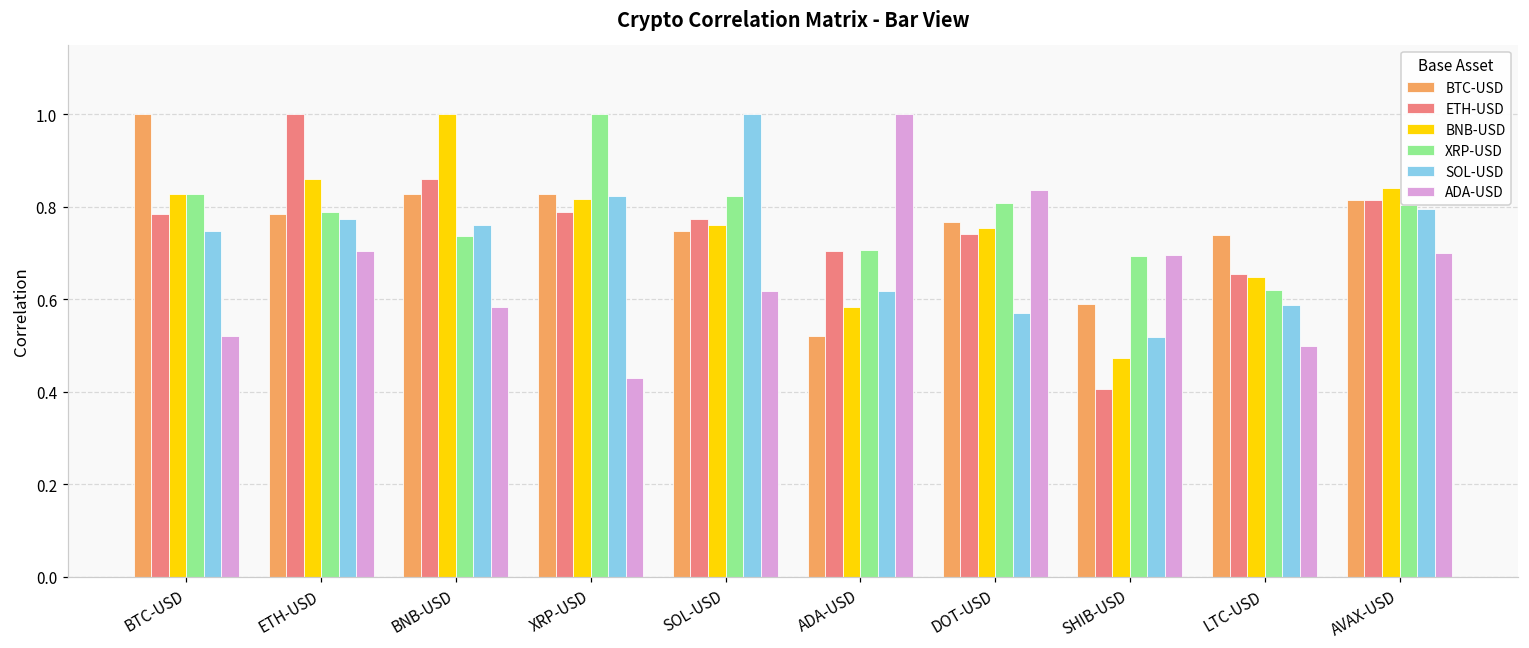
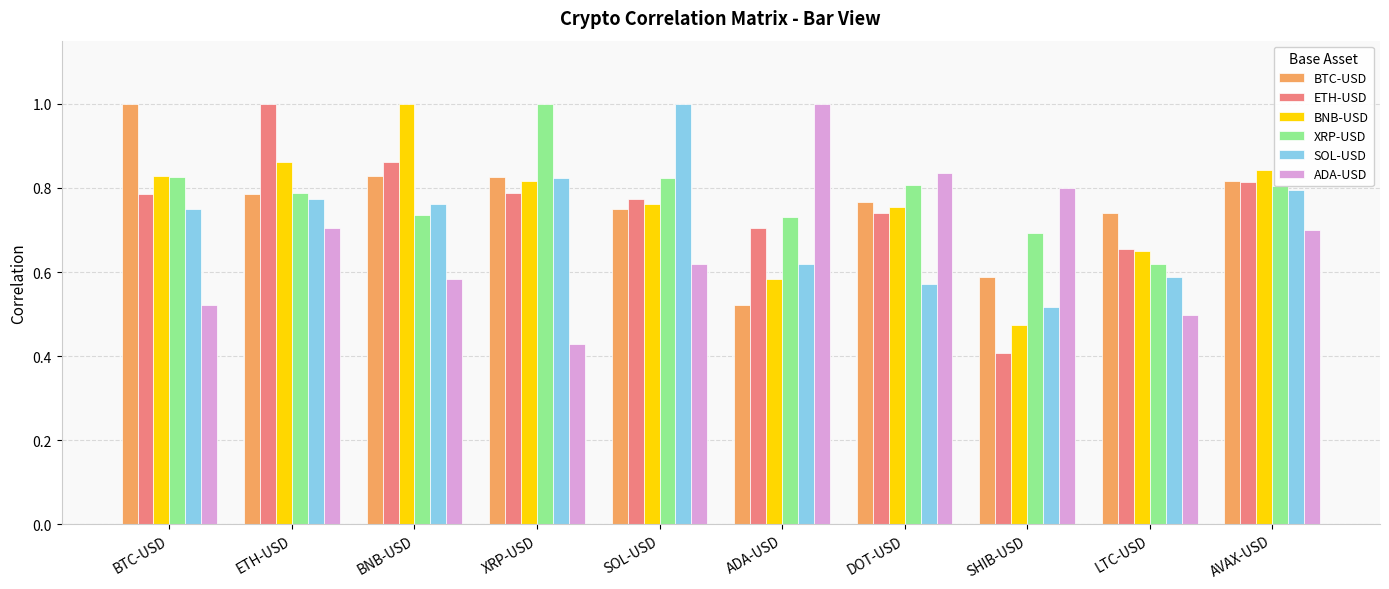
  {
    "BNB-USD": {
      "BTC-USD": 0.83,
      "ETH-USD": 0.86,
      "BNB-USD": 1.00,
      "XRP-USD": 0.82,
      "SOL-USD": 0.76,
      "ADA-USD": 0.58,
      "DOT-USD": 0.75,
      "SHIB-USD": 0.47,
      "LTC-USD": 0.65,
      "AVAX-USD": 0.84
    },
    "XRP-USD": {
      "BTC-USD": 0.83,
      "ETH-USD": 0.79,
      "BNB-USD": 0.74,
      "XRP-USD": 1.00,
      "SOL-USD": 0.82,
-     "ADA-USD": 0.71,
+     "ADA-USD": 0.73,
      "DOT-USD": 0.81,
      "SHIB-USD": 0.69,
      "LTC-USD": 0.62
    },
    "SOL-USD": {
      "BTC-USD": 0.75,
      "ETH-USD": 0.77,
      "BNB-USD": 0.76,
      "XRP-USD": 0.82,
      "SOL-USD": 1.00,
      "ADA-USD": 0.62,
      "DOT-USD": 0.57,
      "SHIB-USD": 0.52,
      "LTC-USD": 0.59,
      "AVAX-USD": 0.80
    },
    "ADA-USD": {
      "BTC-USD": 0.52,
      "ETH-USD": 0.70,
      "BNB-USD": 0.58,
      "XRP-USD": 0.43,
      "SOL-USD": 0.62,
      "ADA-USD": 1.00,
      "DOT-USD": 0.84,
-     "SHIB-USD": 0.70,
+     "SHIB-USD": 0.80,
      "LTC-USD": 0.50,
      "AVAX-USD": 0.70
    }
  }
